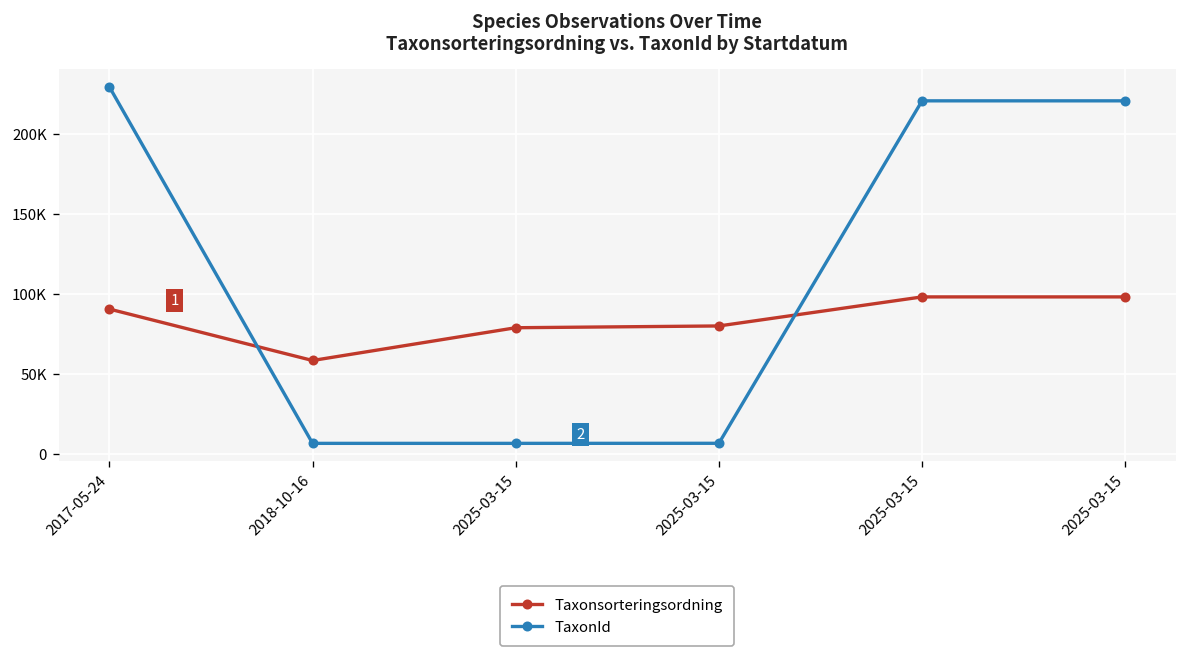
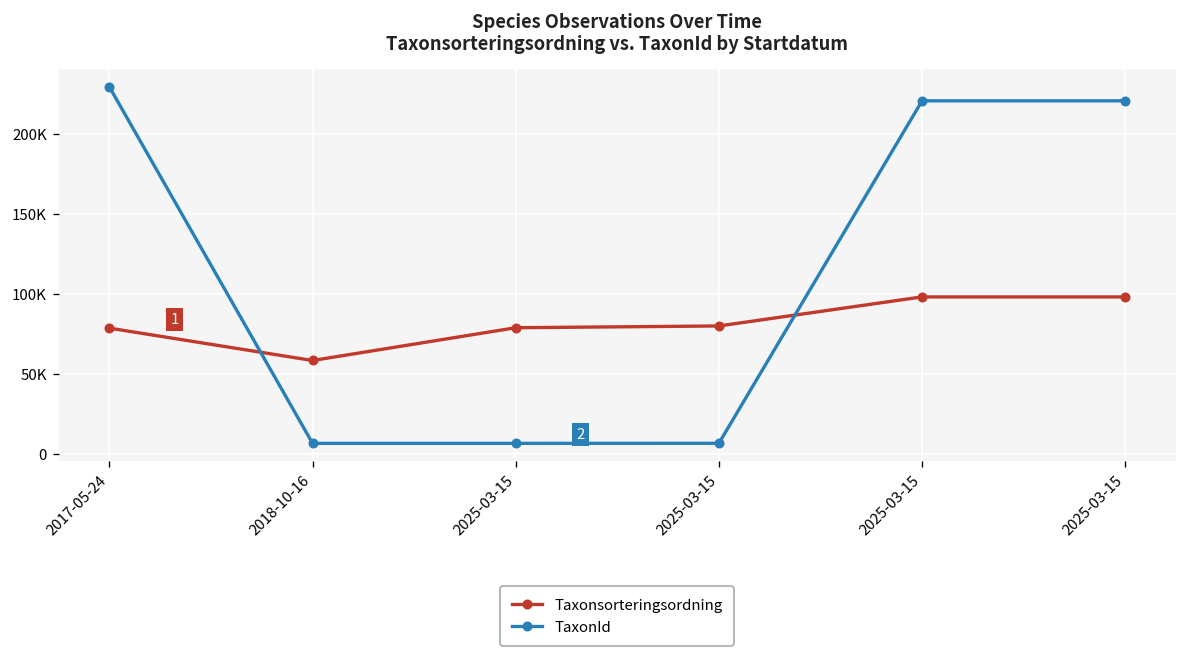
  {
    "Taxonsorteringsordning": {
-     "2017-05-24": 90000,
+     "2017-05-24": 79000,
      "2018-10-16": 58000
    },
    "TaxonId": {
      "2017-05-24": 229000,
      "2018-10-16": 6000
    }
  }
